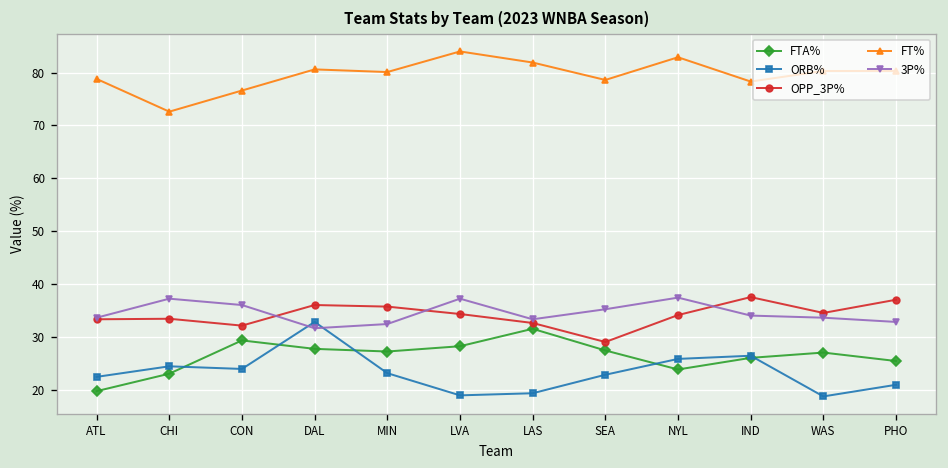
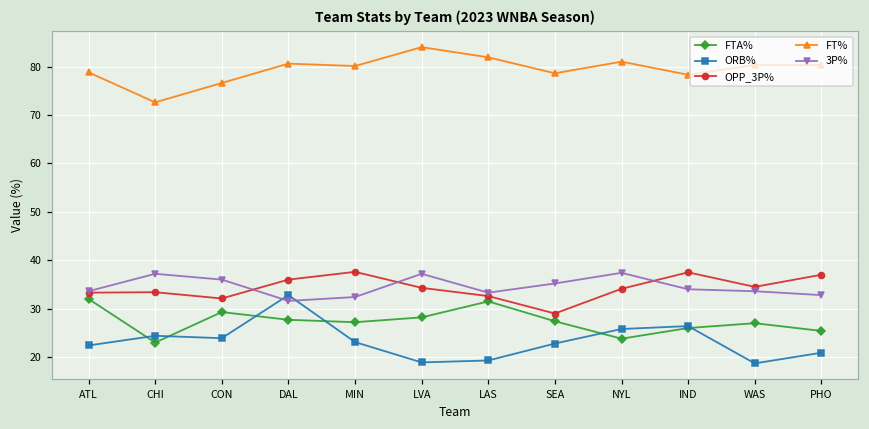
  {
    "FTA%": {
-     "ATL": 20,
+     "ATL": 32,
      "CHI": 23,
      "CON": 29,
      "DAL": 28,
      "MIN": 27,
      "LVA": 28,
      "LAS": 32,
      "SEA": 27,
      "NYL": 24,
      "WAS": 27,
      "PHO": 25
    },
    "ORB%": {
      "ATL": 22,
      "CHI": 24,
      "CON": 24,
      "DAL": 33,
      "MIN": 23,
      "LVA": 19,
      "LAS": 19,
      "SEA": 23,
      "NYL": 26,
      "WAS": 19,
      "PHO": 21
    },
    "OPP_3P%": {
      "CHI": 33,
      "CON": 32,
      "DAL": 36,
-     "MIN": 36,
+     "MIN": 38,
      "LVA": 34,
      "LAS": 33,
      "SEA": 29,
      "NYL": 34,
      "IND": 38,
      "WAS": 35,
      "PHO": 37
    },
    "FT%": {
      "ATL": 79,
      "CHI": 73,
      "CON": 77,
      "DAL": 81,
      "MIN": 80,
      "LVA": 84,
      "LAS": 82,
      "SEA": 79,
-     "NYL": 83,
+     "NYL": 81,
      "IND": 78
    },
    "3P%": {
      "CHI": 37,
      "CON": 36,
      "DAL": 32,
      "MIN": 32,
      "LVA": 37,
      "LAS": 33,
      "SEA": 35,
      "NYL": 37,
      "IND": 34,
      "WAS": 34,
      "PHO": 33
    }
  }
